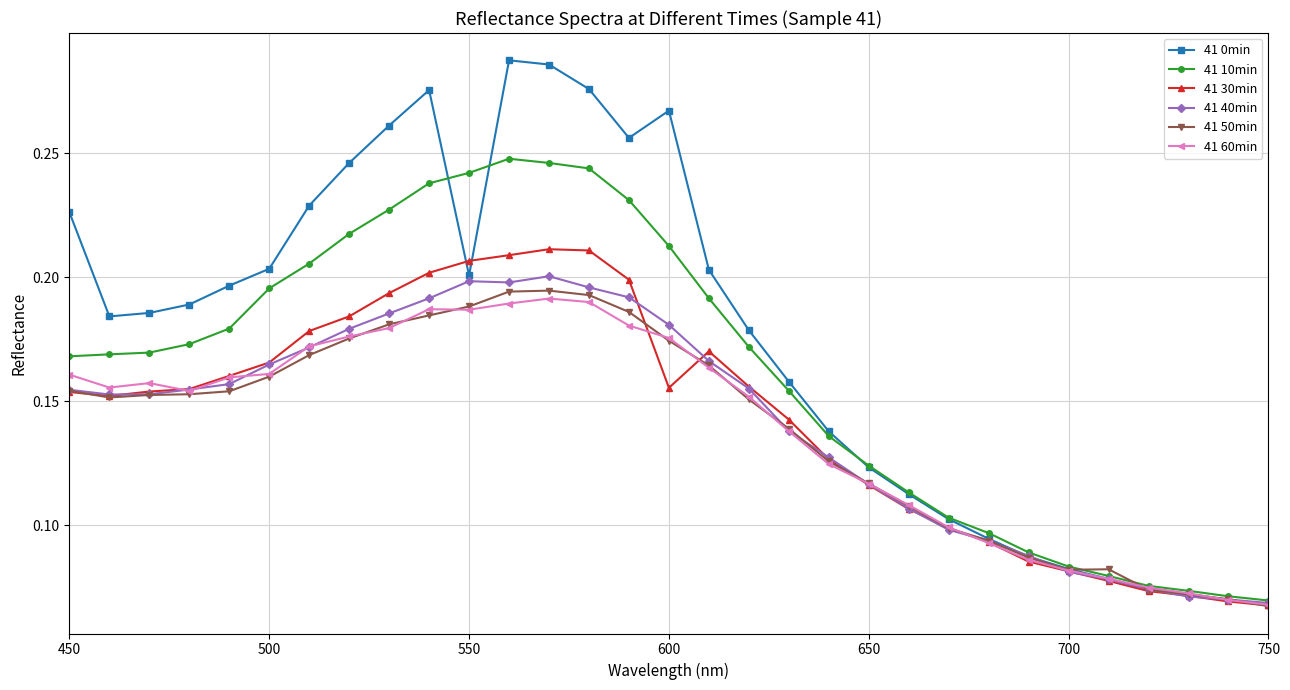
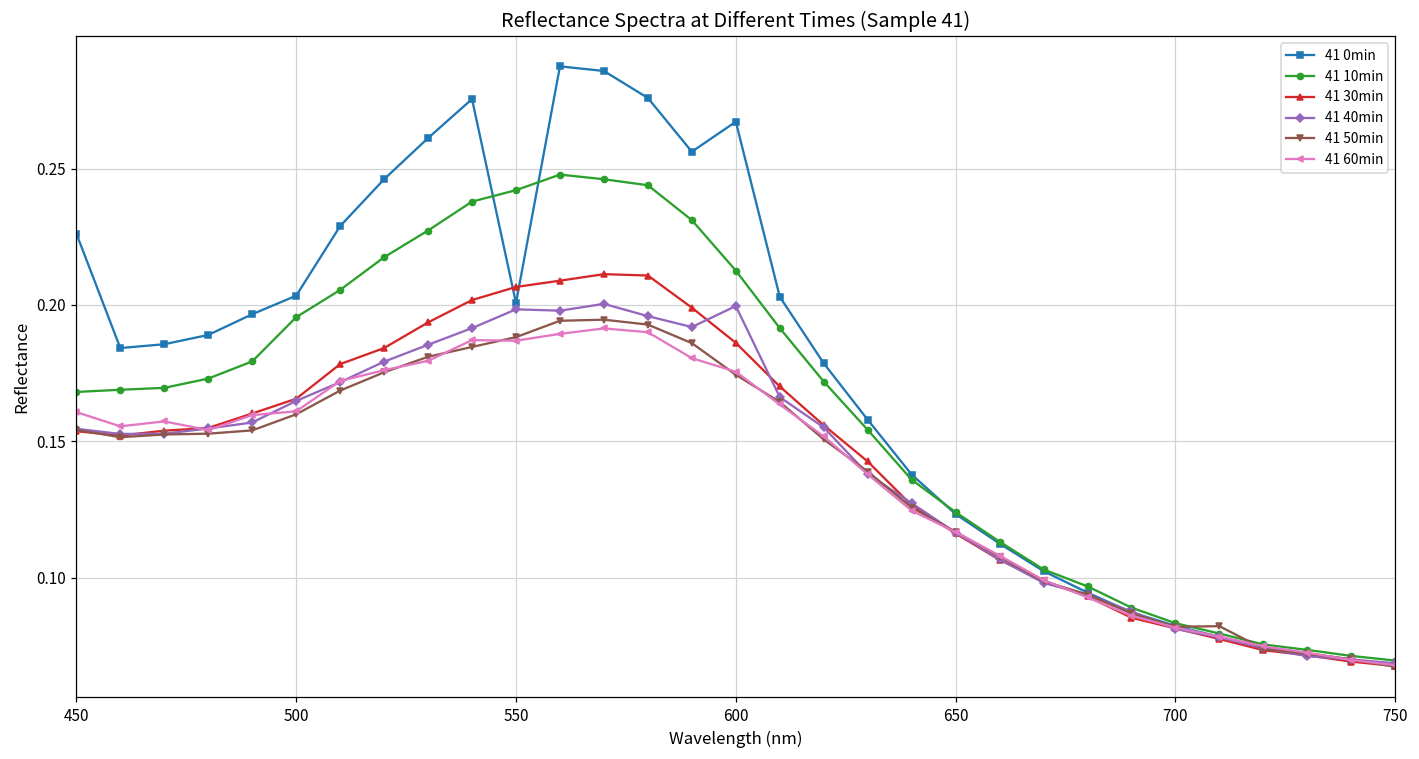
  {
    "41 0min": {
      "450": 0.226,
      "500": 0.203,
      "550": 0.201,
      "600": 0.267
    },
    "41 10min": {
      "450": 0.168,
      "500": 0.196,
      "550": 0.242,
      "600": 0.213
    },
    "41 30min": {
      "550": 0.207,
-     "600": 0.155
+     "600": 0.186
    },
    "41 40min": {
      "550": 0.198,
-     "600": 0.181
+     "600": 0.200
    },
    "41 50min": {
      "500": 0.160,
      "550": 0.188,
      "600": 0.174
    },
    "41 60min": {
      "450": 0.161,
      "500": 0.161,
      "550": 0.187,
      "600": 0.176
    }
  }
